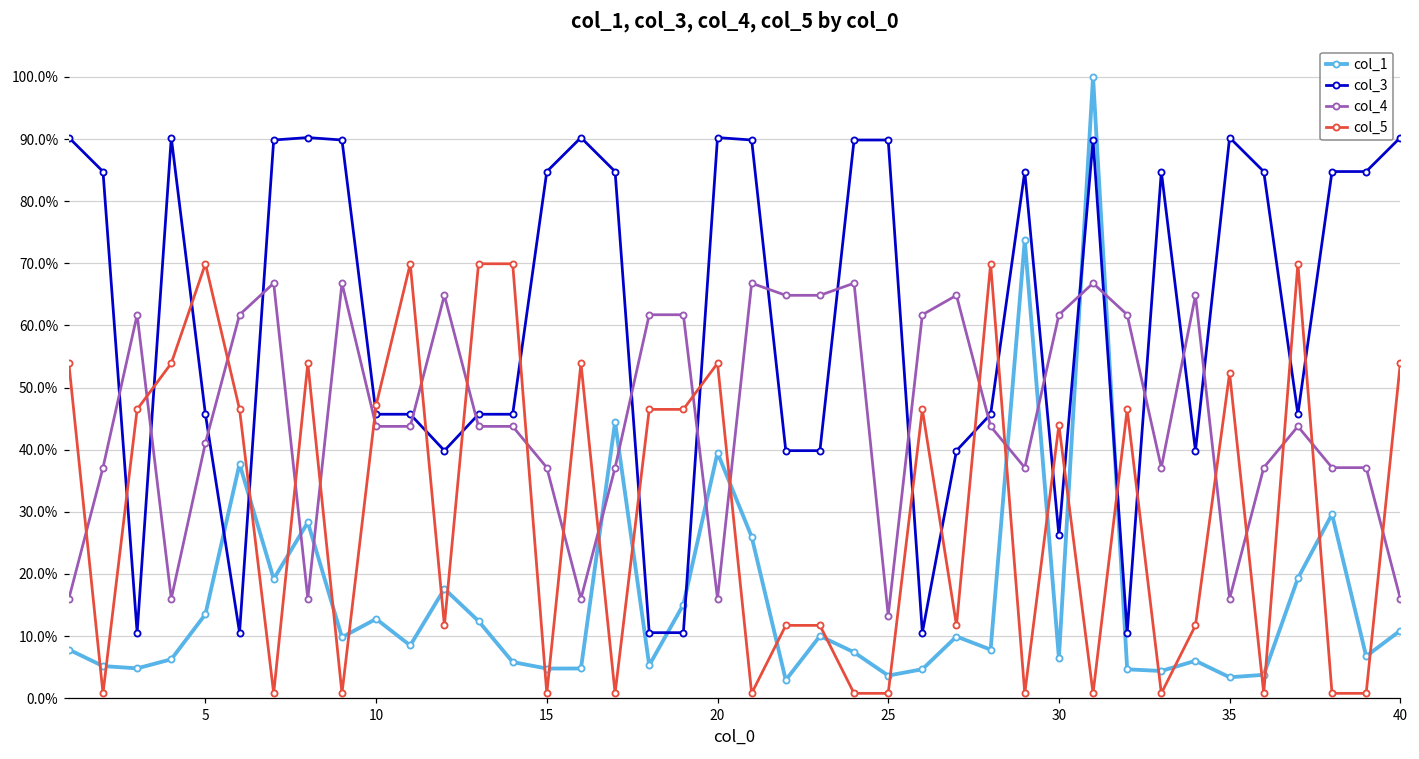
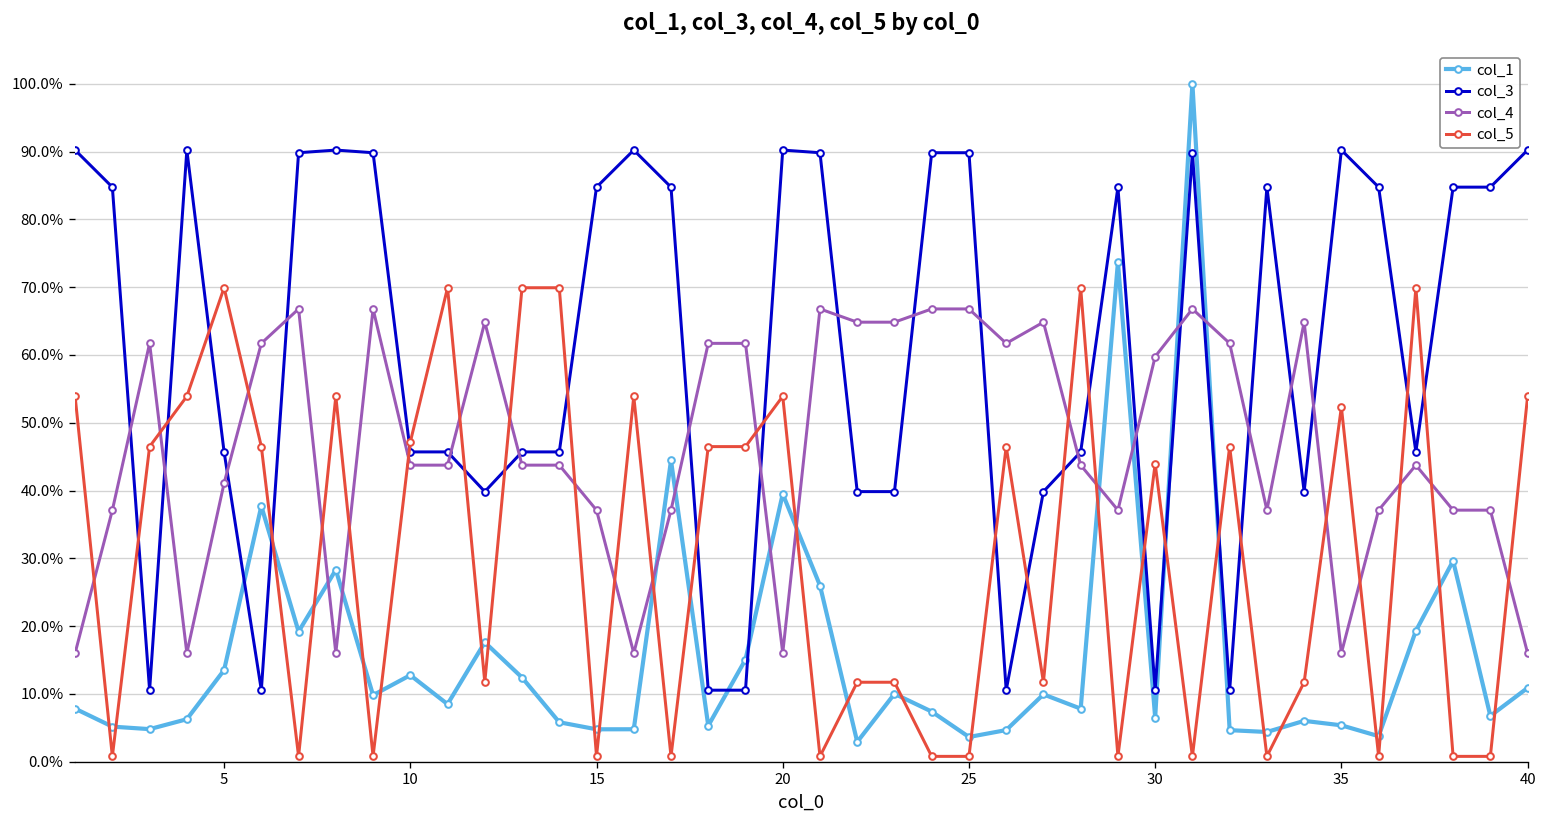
  {
    "col_1": {
      "5": "14%",
      "10": "13%",
      "15": "5%",
      "20": "39%",
      "25": "4%",
      "30": "7%",
-     "35": "3%",
+     "35": "5%",
      "40": "11%"
    },
    "col_3": {
      "5": "46%",
      "10": "46%",
      "15": "85%",
      "20": "90%",
      "25": "90%",
-     "30": "26%",
+     "30": "11%",
      "35": "90%",
      "40": "90%"
    },
    "col_4": {
      "5": "41%",
      "10": "44%",
      "15": "37%",
      "20": "16%",
-     "25": "13%",
-     "30": "62%",
+     "25": "67%",
+     "30": "60%",
      "35": "16%",
      "40": "16%"
    },
    "col_5": {
      "5": "70%",
      "10": "47%",
      "15": "1%",
      "20": "54%",
      "25": "1%",
      "30": "44%",
      "35": "52%",
      "40": "54%"
    }
  }
